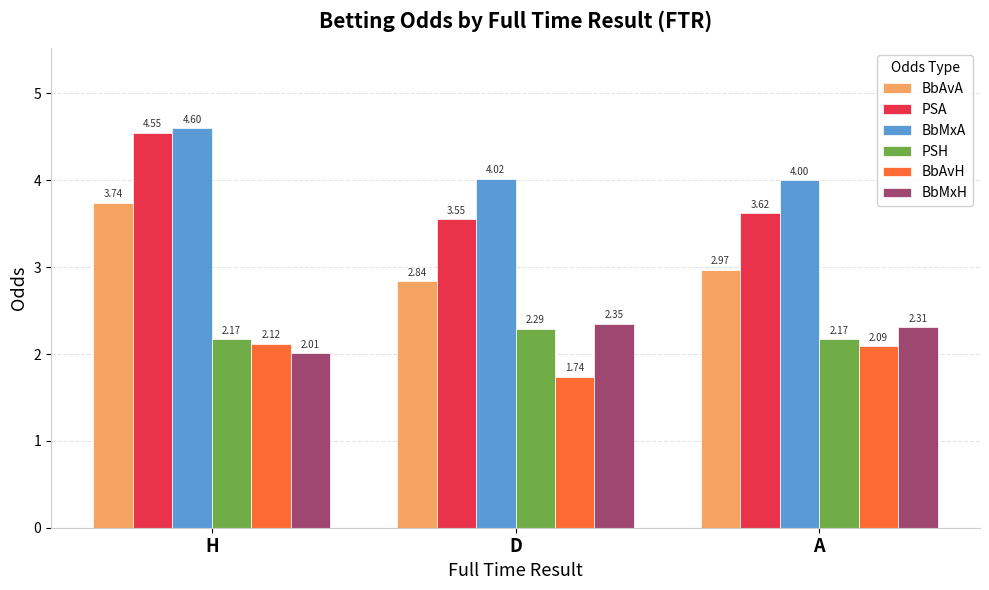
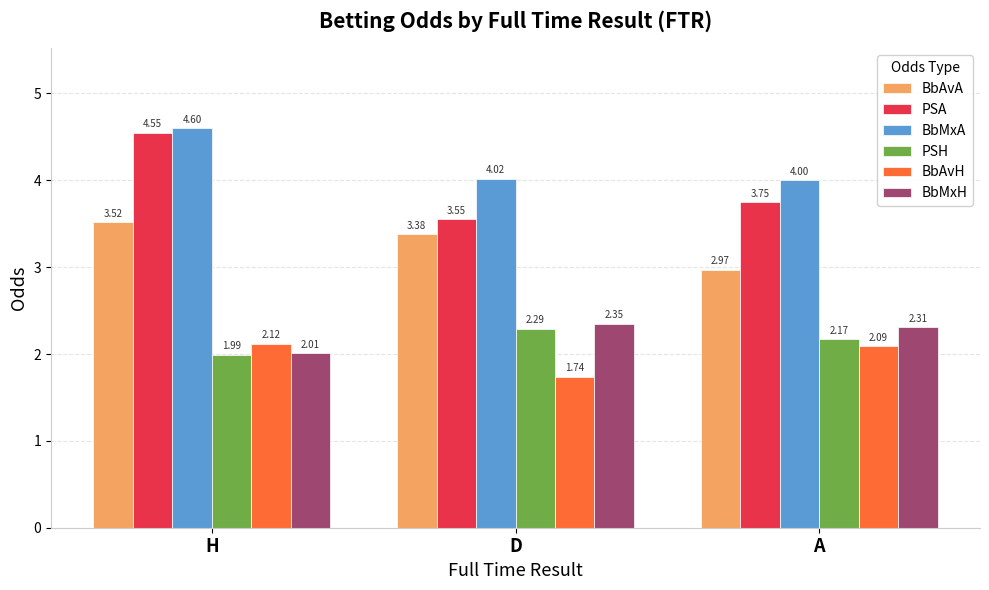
  {
    "BbAvA": {
-     "H": 3.74,
-     "D": 2.84,
+     "H": 3.52,
+     "D": 3.38,
      "A": 2.97
    },
    "PSA": {
      "H": 4.55,
      "D": 3.55,
-     "A": 3.62
+     "A": 3.75
    },
    "BbMxA": {
      "H": 4.60,
      "D": 4.02,
      "A": 4.00
    },
    "PSH": {
-     "H": 2.17,
+     "H": 1.99,
      "D": 2.29,
      "A": 2.17
    },
    "BbAvH": {
      "H": 2.12,
      "D": 1.74,
      "A": 2.09
    },
    "BbMxH": {
      "H": 2.01,
      "D": 2.35,
      "A": 2.31
    }
  }
